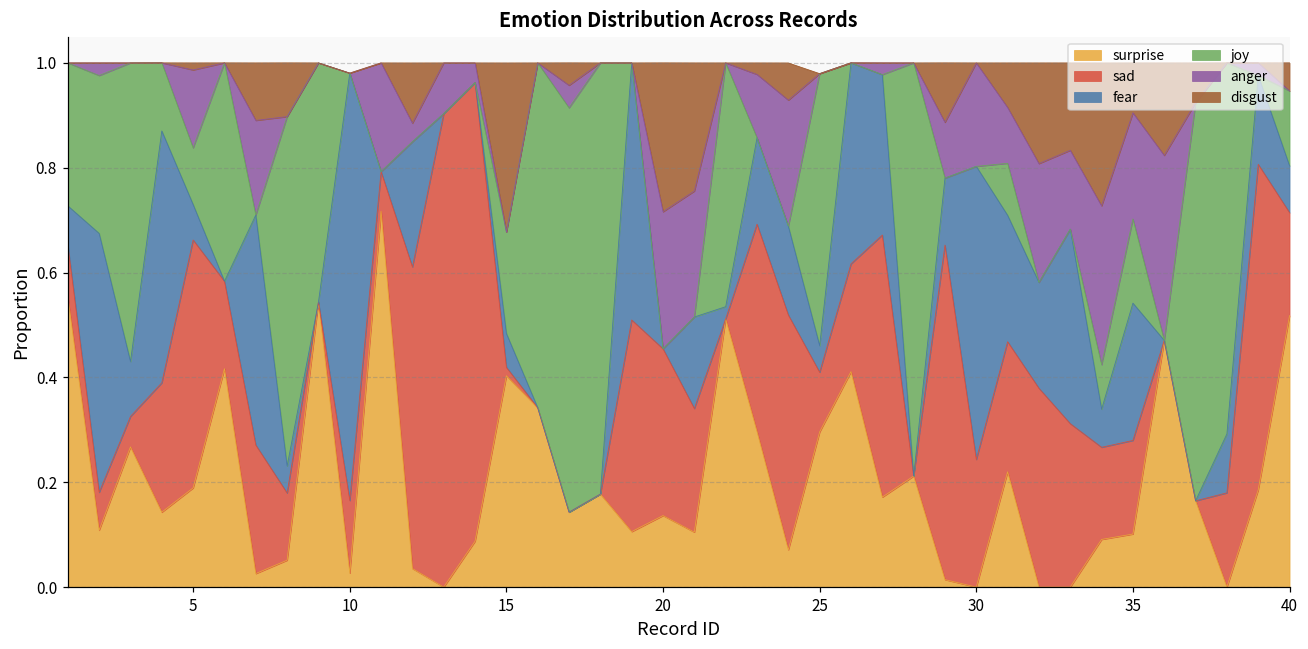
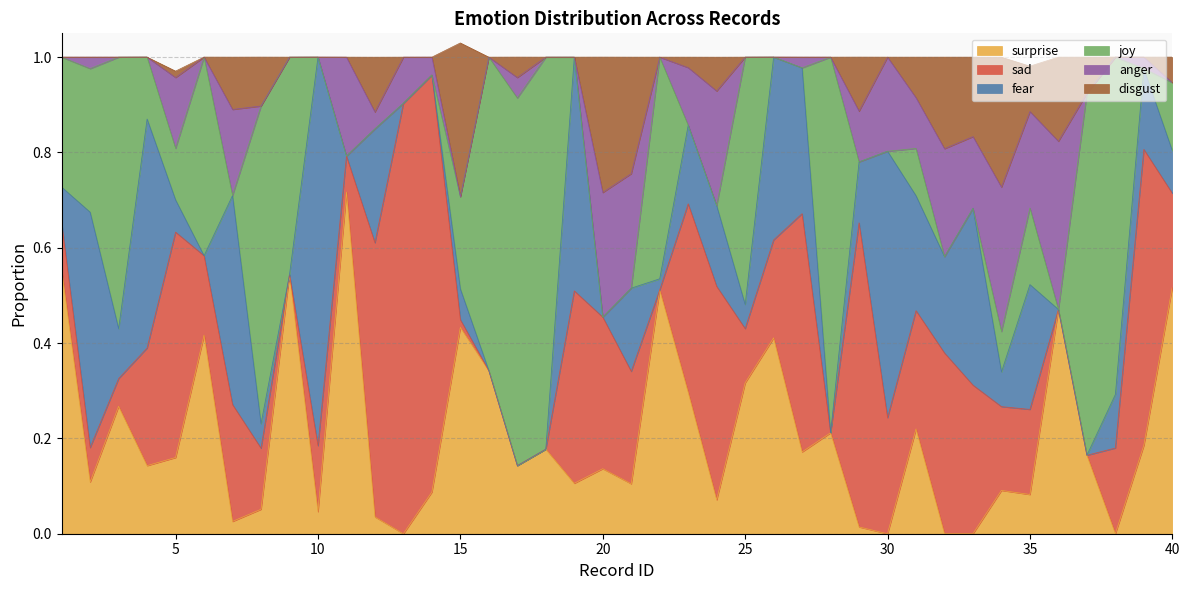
  {
    "surprise": {
-     "5": 0.19,
-     "10": 0.03,
-     "15": 0.40,
+     "5": 0.16,
+     "10": 0.05,
+     "15": 0.43,
      "20": 0.14,
-     "25": 0.30,
+     "25": 0.32,
      "30": 0.00,
-     "35": 0.10,
+     "35": 0.08,
      "40": 0.52
    },
    "sad": {
      "5": 0.47,
      "10": 0.14,
      "15": 0.02,
      "25": 0.11,
      "30": 0.24,
      "35": 0.18,
      "40": 0.20
    },
    "fear": {
      "5": 0.07,
      "15": 0.06,
      "25": 0.05,
      "35": 0.26,
      "40": 0.09
    },
    "joy": {
      "5": 0.11,
      "35": 0.16
    },
    "anger": {
      "5": 0.15,
      "20": 0.26,
      "35": 0.20
    },
    "disgust": {
      "5": 0.01,
      "15": 0.32,
      "20": 0.28,
      "40": 0.05
    }
  }
